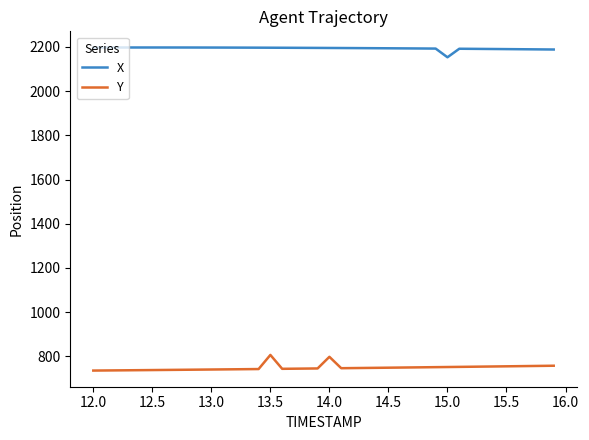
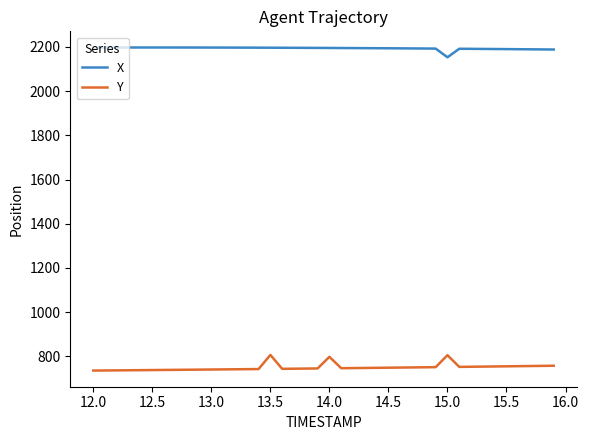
  {
    "X": {
      "12.5": 2200,
      "13.0": 2200,
      "13.5": 2200,
      "14.0": 2200,
      "14.5": 2190,
      "15.0": 2150,
      "15.5": 2190
    },
    "Y": {
      "12.0": 740,
      "12.5": 740,
      "13.0": 740,
      "13.5": 810,
      "14.0": 800,
      "14.5": 750,
-     "15.0": 750,
+     "15.0": 800,
      "15.5": 750
    }
  }
